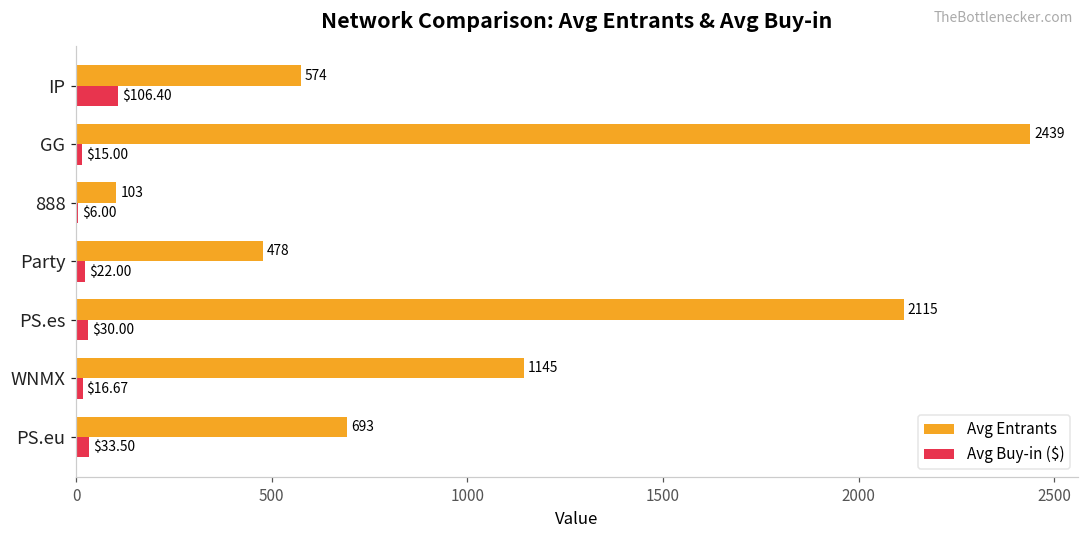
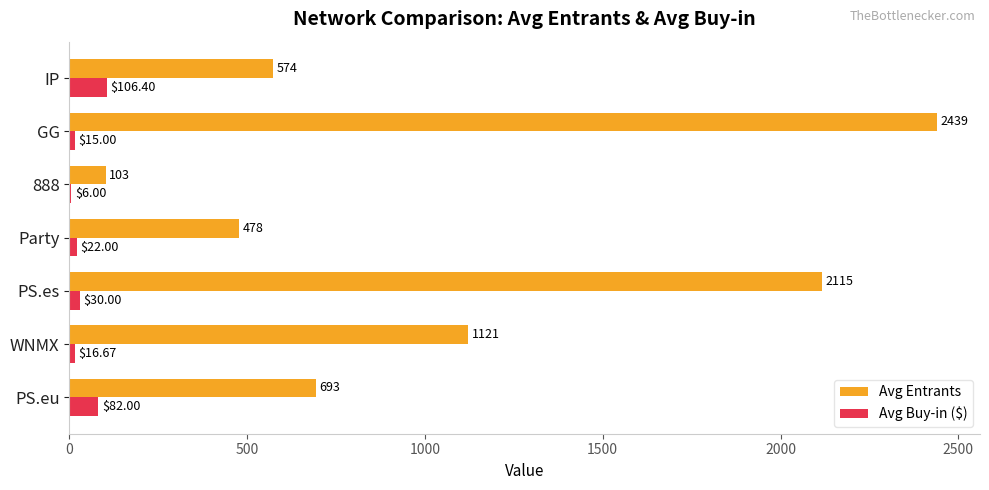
  {
    "Avg Entrants": {
      "IP": "574",
      "GG": "2439",
      "888": "103",
      "Party": "478",
      "PS.es": "2115",
-     "WNMX": "1145",
+     "WNMX": "1121",
      "PS.eu": "693"
    },
    "Avg Buy-in ($)": {
      "IP": "$106.40",
      "GG": "$15.00",
      "888": "$6.00",
      "Party": "$22.00",
      "PS.es": "$30.00",
      "WNMX": "$16.67",
-     "PS.eu": "$33.50"
+     "PS.eu": "$82.00"
    }
  }
